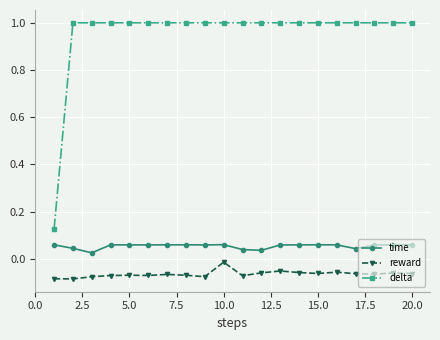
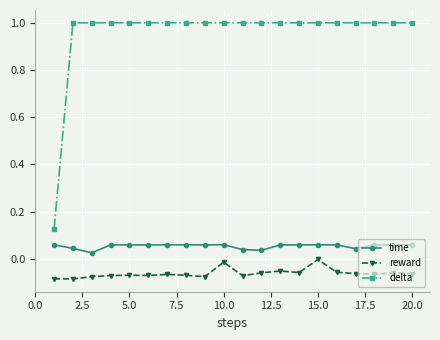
  {
    "reward": {
      "5.0": -0.07,
      "10.0": -0.01,
-     "15.0": -0.06
+     "15.0": 0.00
    }
  }
